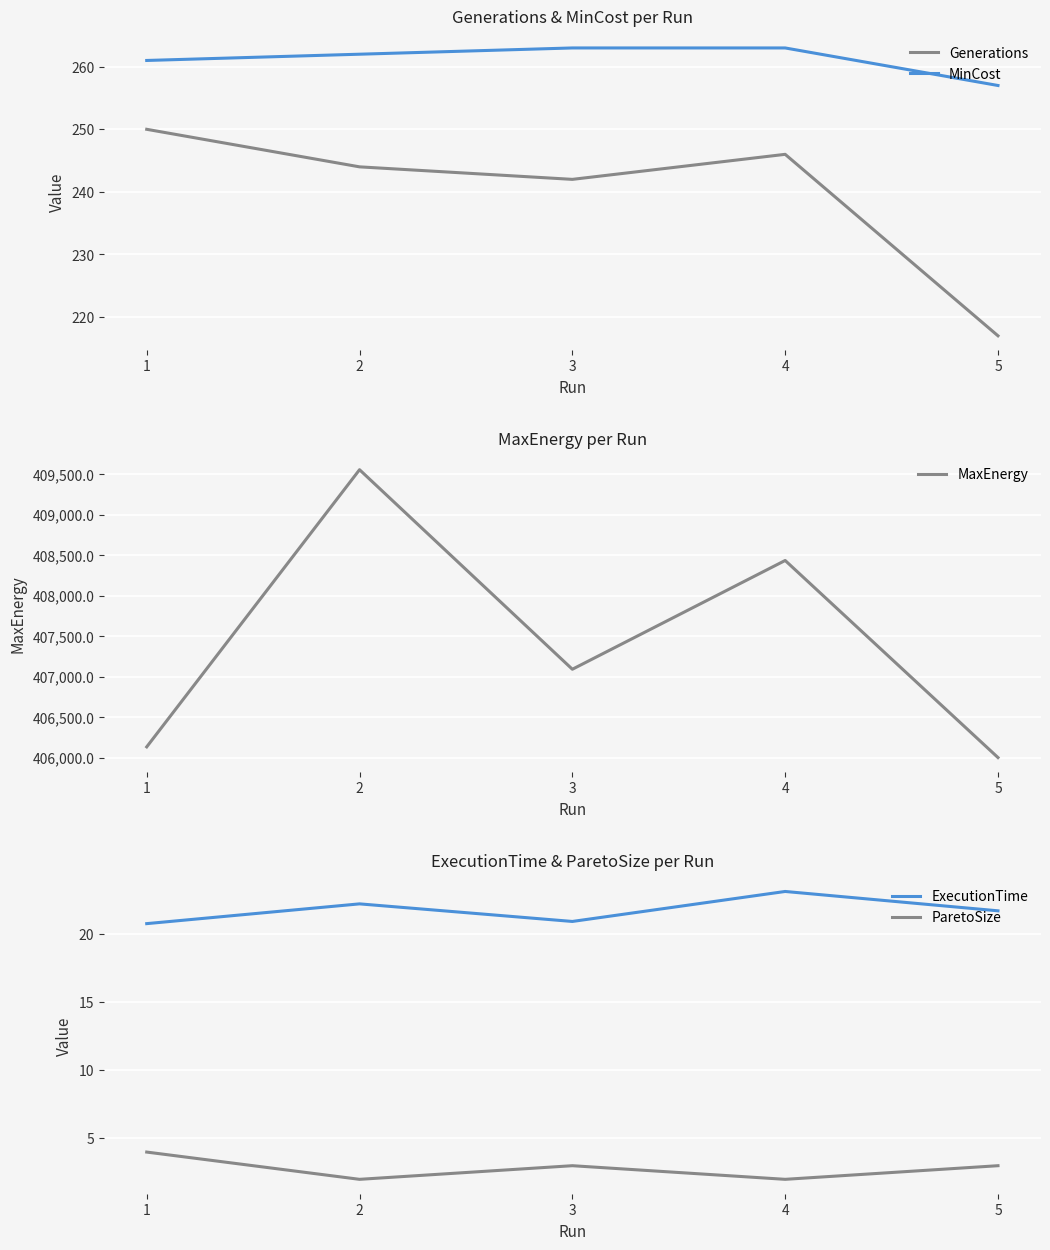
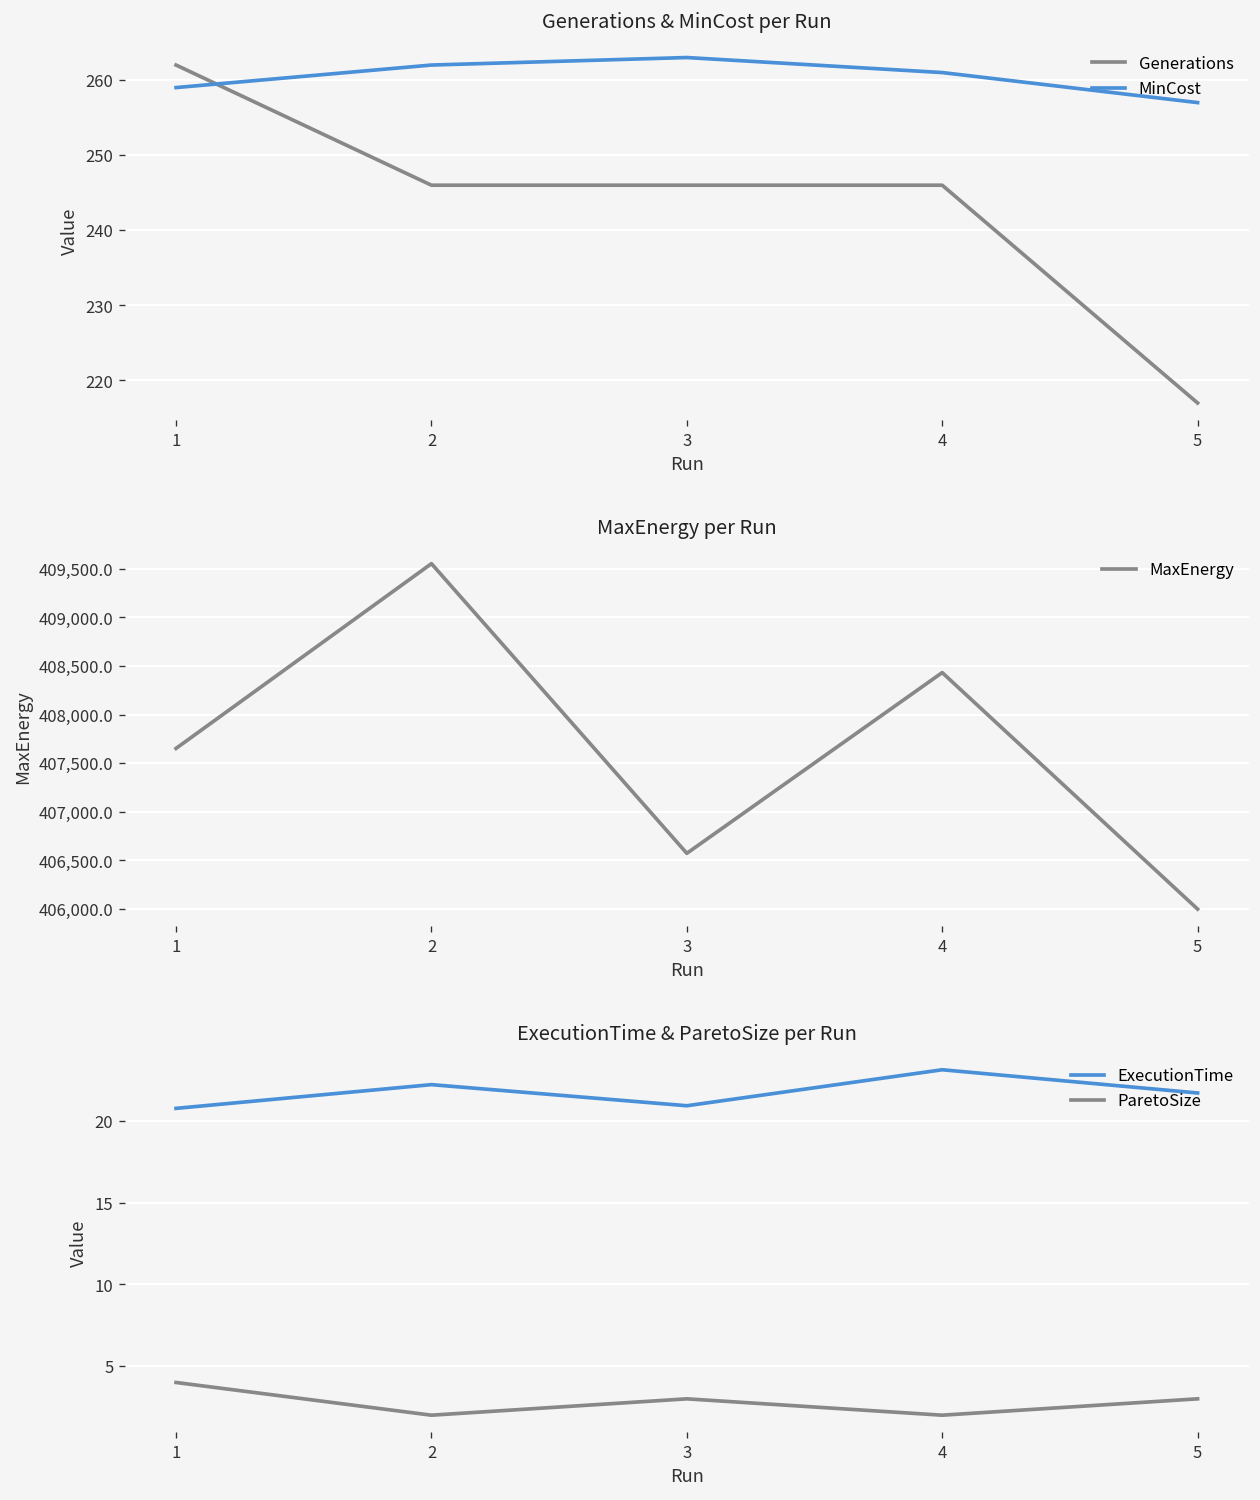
  {
    "Generations & MinCost per Run": {
      "Generations": {
-       "1": "250",
-       "2": "244",
-       "3": "242",
+       "1": "262",
+       "2": "246",
+       "3": "246",
        "4": "246",
        "5": "217"
      },
      "MinCost": {
-       "1": "261",
+       "1": "259",
        "2": "262",
        "3": "263",
-       "4": "263",
+       "4": "261",
        "5": "257"
      }
    },
    "MaxEnergy per Run": {
-     "1": "406,100",
+     "1": "407,700",
      "2": "409,600",
-     "3": "407,100",
+     "3": "406,600",
      "4": "408,400",
      "5": "406,000"
    },
    "ExecutionTime & ParetoSize per Run": {
      "ExecutionTime": {
        "1": "20.8",
        "2": "22.2",
        "3": "20.9",
        "4": "23.1",
        "5": "21.7"
      },
      "ParetoSize": {
        "1": "4.0",
        "2": "2.0",
        "3": "3.0",
        "4": "2.0",
        "5": "3.0"
      }
    }
  }
